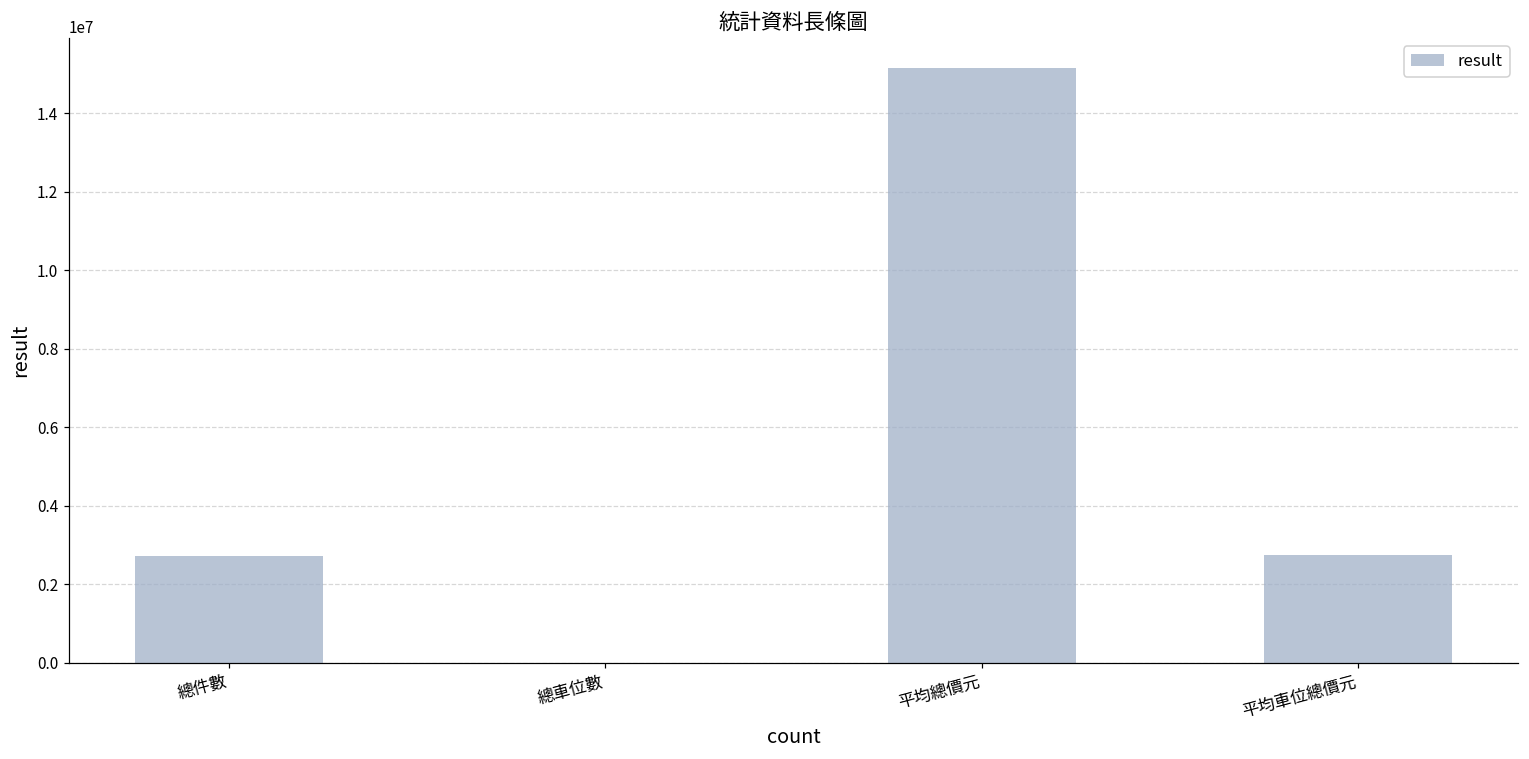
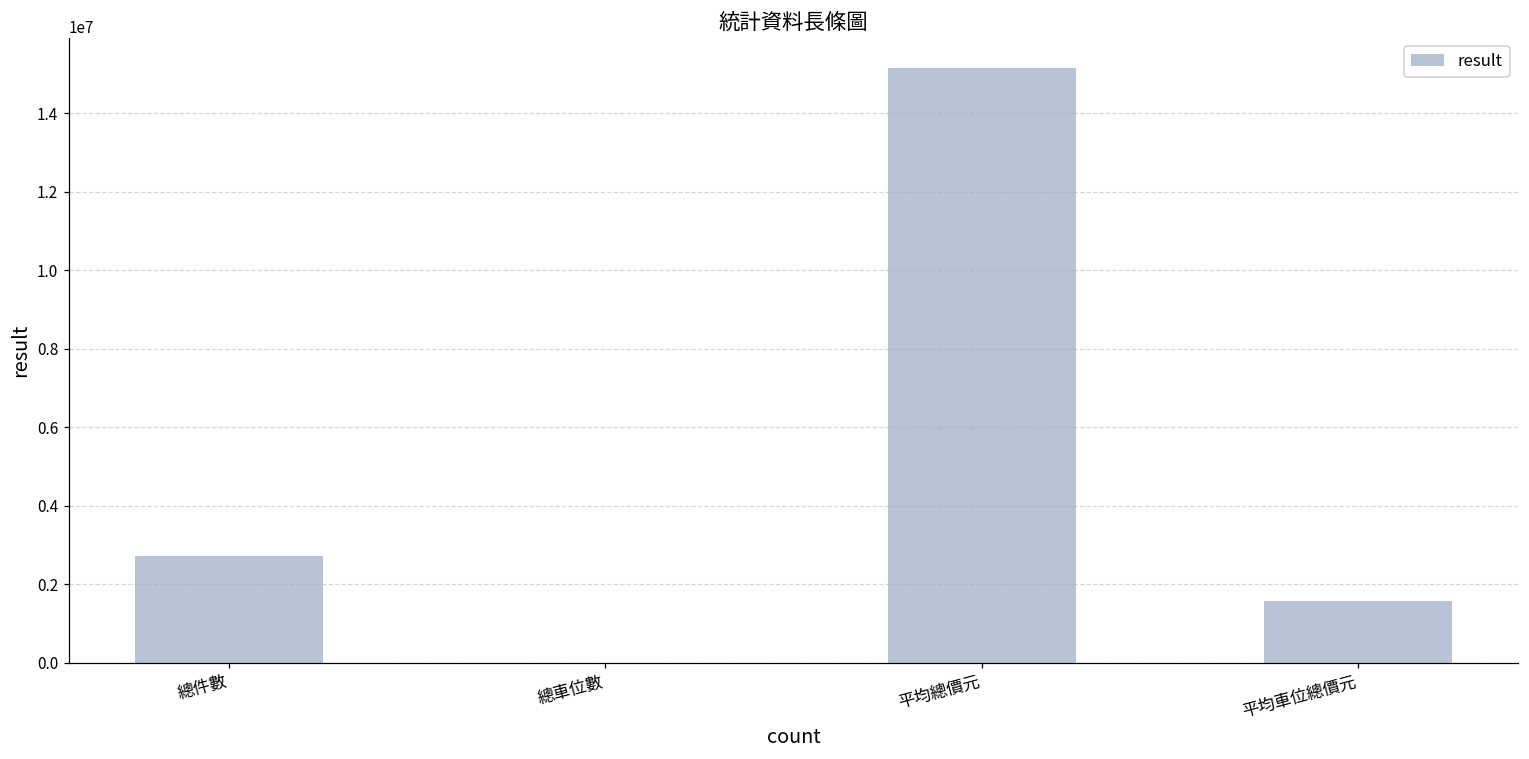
  {
    "總件數": 2700000,
    "平均總價元": 15200000,
-   "平均車位總價元": 2700000
+   "平均車位總價元": 1600000
  }
